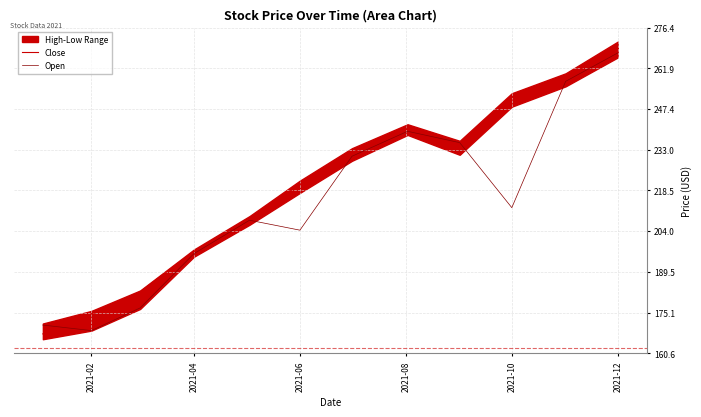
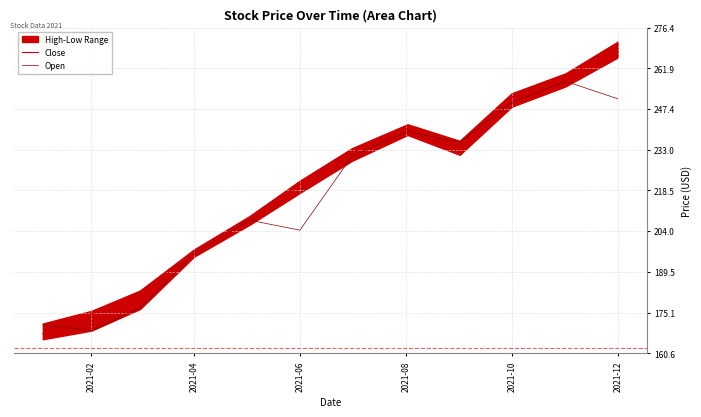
  {
    "Open": {
      "2021-02": 169,
      "2021-06": 204,
-     "2021-10": 212,
-     "2021-12": 267
+     "2021-10": 250,
+     "2021-12": 251
    }
  }
